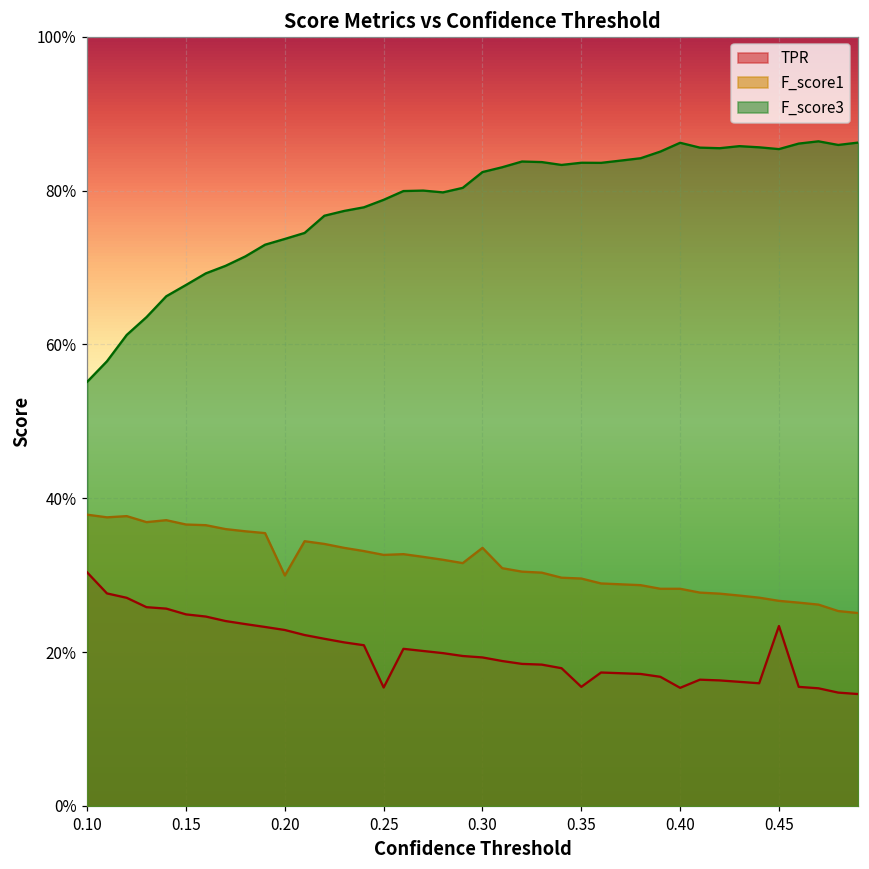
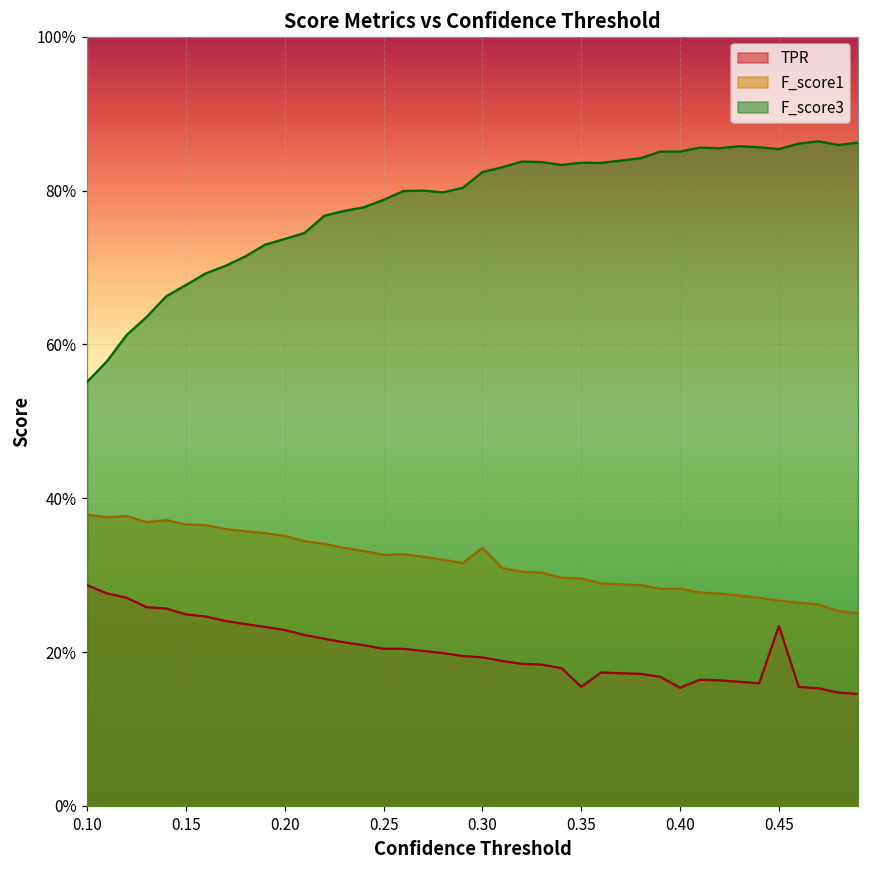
  {
    "TPR": {
-     "0.10": "30%",
+     "0.10": "29%",
      "0.15": "25%",
      "0.20": "23%",
-     "0.25": "15%",
+     "0.25": "20%",
      "0.30": "19%",
      "0.35": "15%",
      "0.40": "15%",
      "0.45": "23%"
    },
    "F_score1": {
      "0.10": "38%",
      "0.15": "37%",
-     "0.20": "30%",
+     "0.20": "35%",
      "0.25": "33%",
      "0.30": "34%",
      "0.35": "30%",
      "0.40": "28%",
      "0.45": "27%"
    },
    "F_score3": {
      "0.10": "55%",
      "0.15": "68%",
      "0.20": "74%",
      "0.25": "79%",
      "0.30": "82%",
      "0.35": "84%",
-     "0.40": "86%",
+     "0.40": "85%",
      "0.45": "85%"
    }
  }
